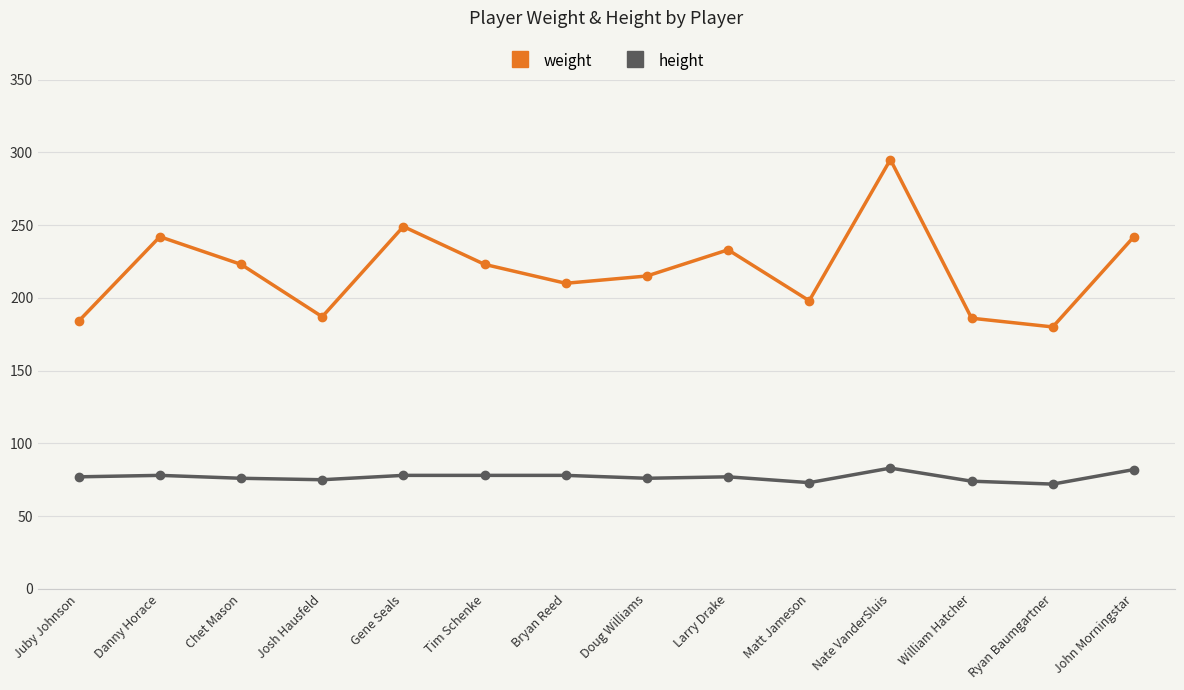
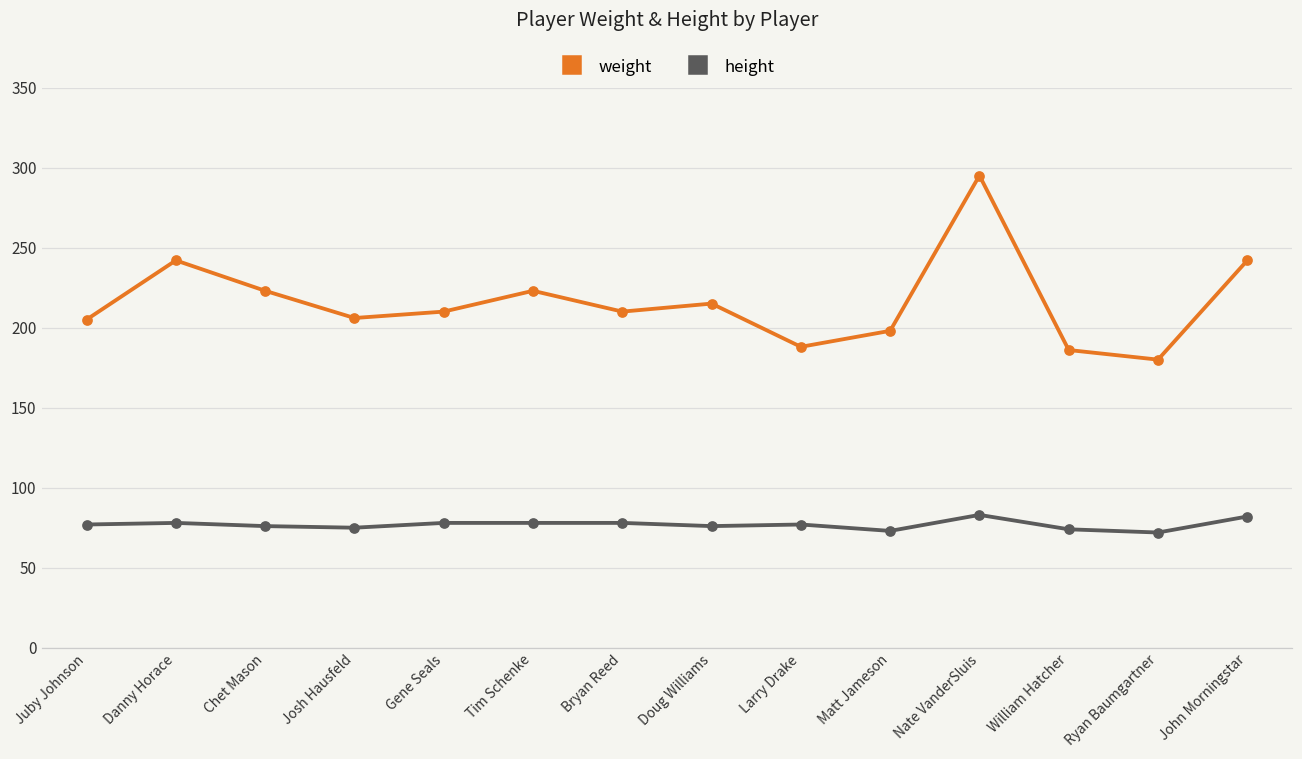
  {
    "weight": {
-     "Juby Johnson": 184,
+     "Juby Johnson": 205,
      "Danny Horace": 242,
      "Chet Mason": 223,
-     "Josh Hausfeld": 187,
-     "Gene Seals": 249,
+     "Josh Hausfeld": 206,
+     "Gene Seals": 210,
      "Tim Schenke": 223,
      "Bryan Reed": 210,
      "Doug Williams": 215,
-     "Larry Drake": 233,
+     "Larry Drake": 188,
      "Matt Jameson": 198,
      "Nate VanderSluis": 295,
      "William Hatcher": 186,
      "Ryan Baumgartner": 180,
      "John Morningstar": 242
    },
    "height": {
      "Juby Johnson": 77,
      "Danny Horace": 78,
      "Chet Mason": 76,
      "Josh Hausfeld": 75,
      "Gene Seals": 78,
      "Tim Schenke": 78,
      "Bryan Reed": 78,
      "Doug Williams": 76,
      "Larry Drake": 77,
      "Matt Jameson": 73,
      "Nate VanderSluis": 83,
      "William Hatcher": 74,
      "Ryan Baumgartner": 72,
      "John Morningstar": 82
    }
  }
